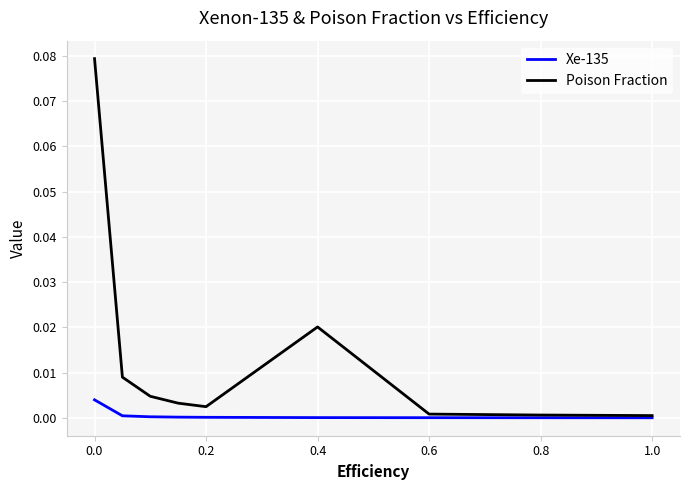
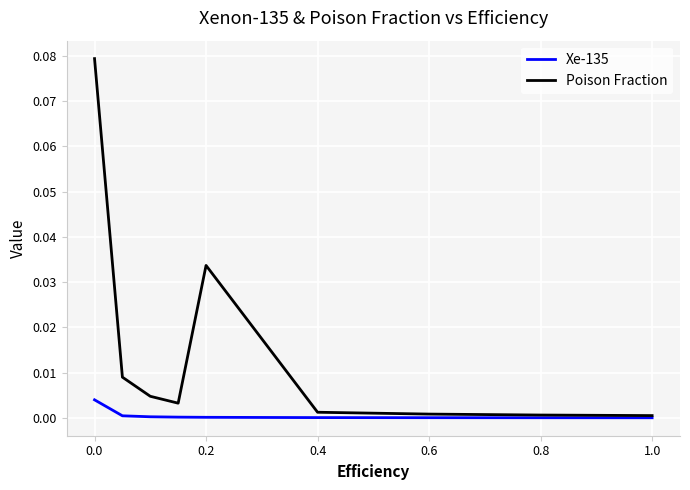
  {
    "Xe-135": {
      "0.0": 0.004,
      "0.2": 0.000,
      "0.4": 0.000,
      "0.6": 0.000,
      "0.8": 0.000
    },
    "Poison Fraction": {
      "0.0": 0.079,
-     "0.2": 0.002,
-     "0.4": 0.020,
+     "0.2": 0.034,
+     "0.4": 0.001,
      "0.6": 0.001,
      "0.8": 0.001
    }
  }
